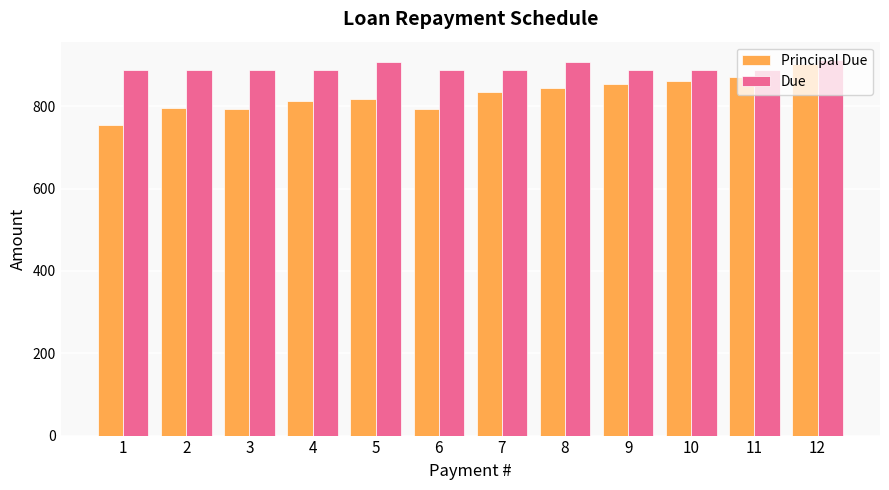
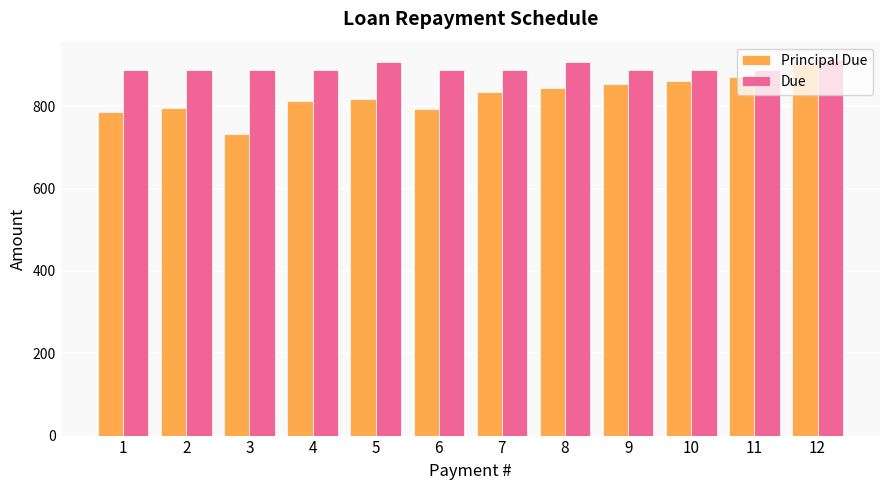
  {
    "Principal Due": {
-     "1": 760,
+     "1": 790,
      "2": 800,
-     "3": 790,
+     "3": 730,
      "4": 810,
      "5": 820,
      "6": 790,
      "7": 840,
      "8": 840,
      "9": 850,
      "10": 860
    },
    "Due": {
      "1": 890,
      "2": 890,
      "3": 890,
      "4": 890,
      "5": 910,
      "6": 890,
      "7": 890,
      "8": 910,
      "9": 890,
      "10": 890
    }
  }
